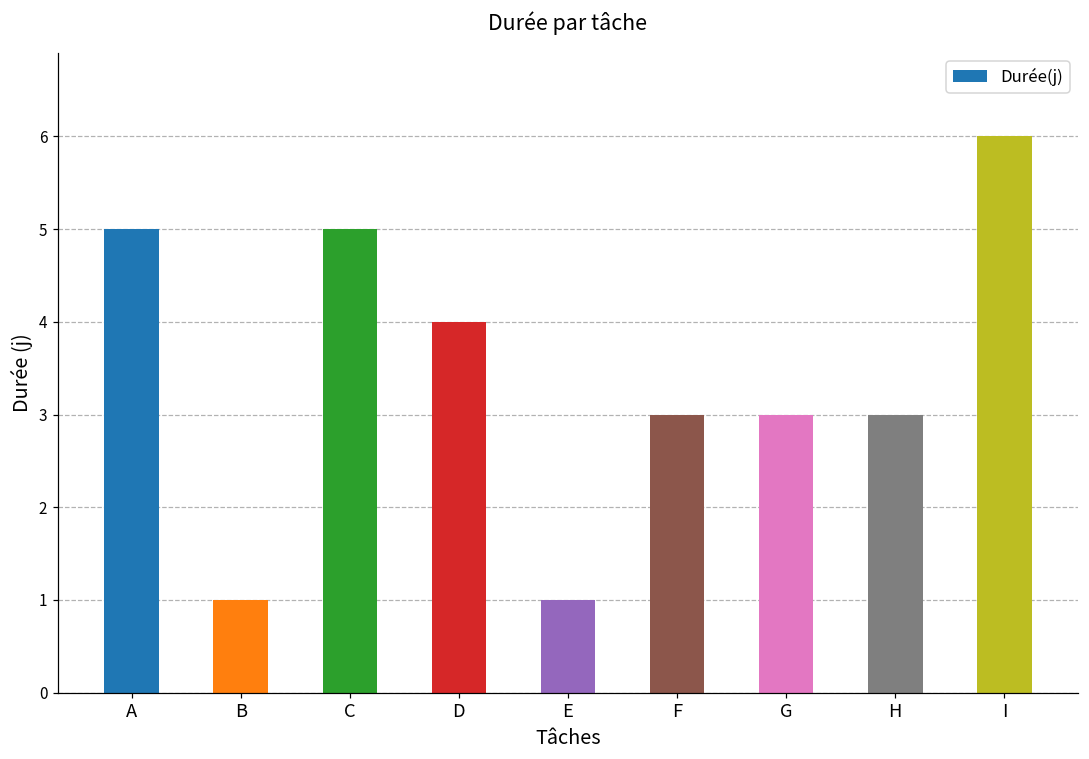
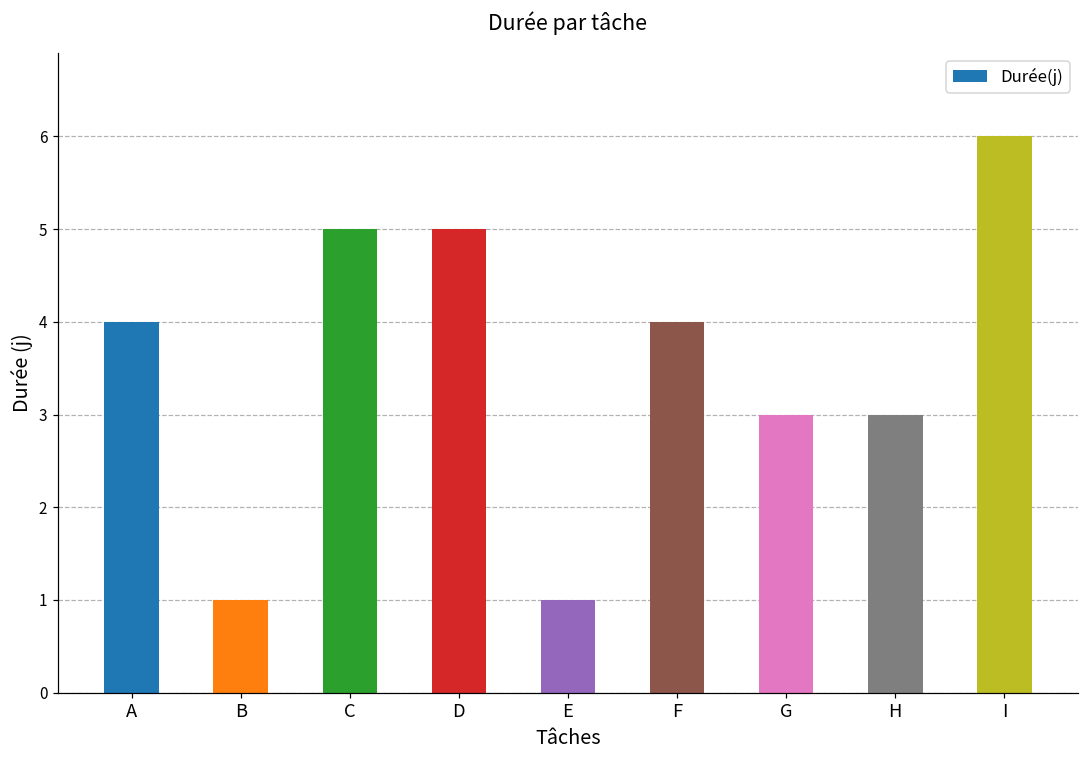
  {
-   "A": 5,
+   "A": 4,
    "B": 1,
    "C": 5,
-   "D": 4,
+   "D": 5,
    "E": 1,
-   "F": 3,
+   "F": 4,
    "G": 3,
    "H": 3,
    "I": 6
  }
